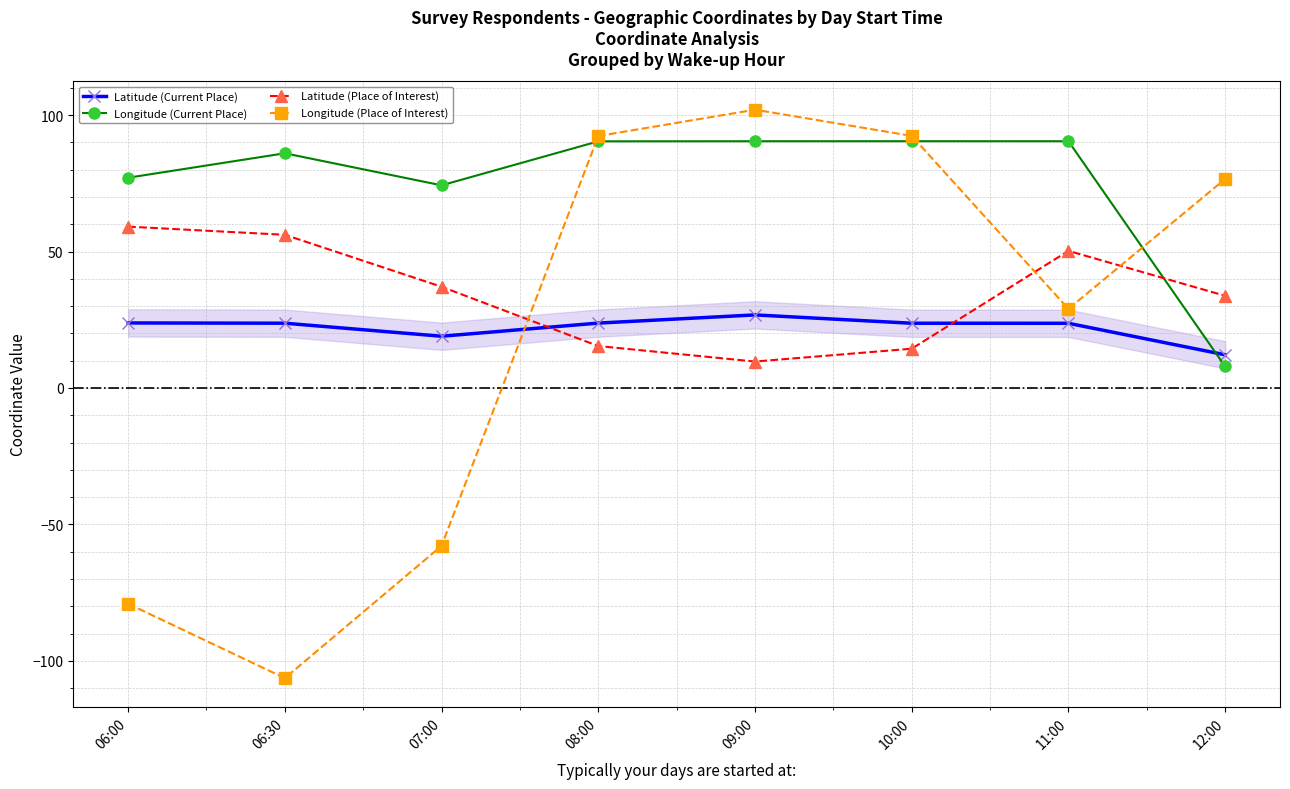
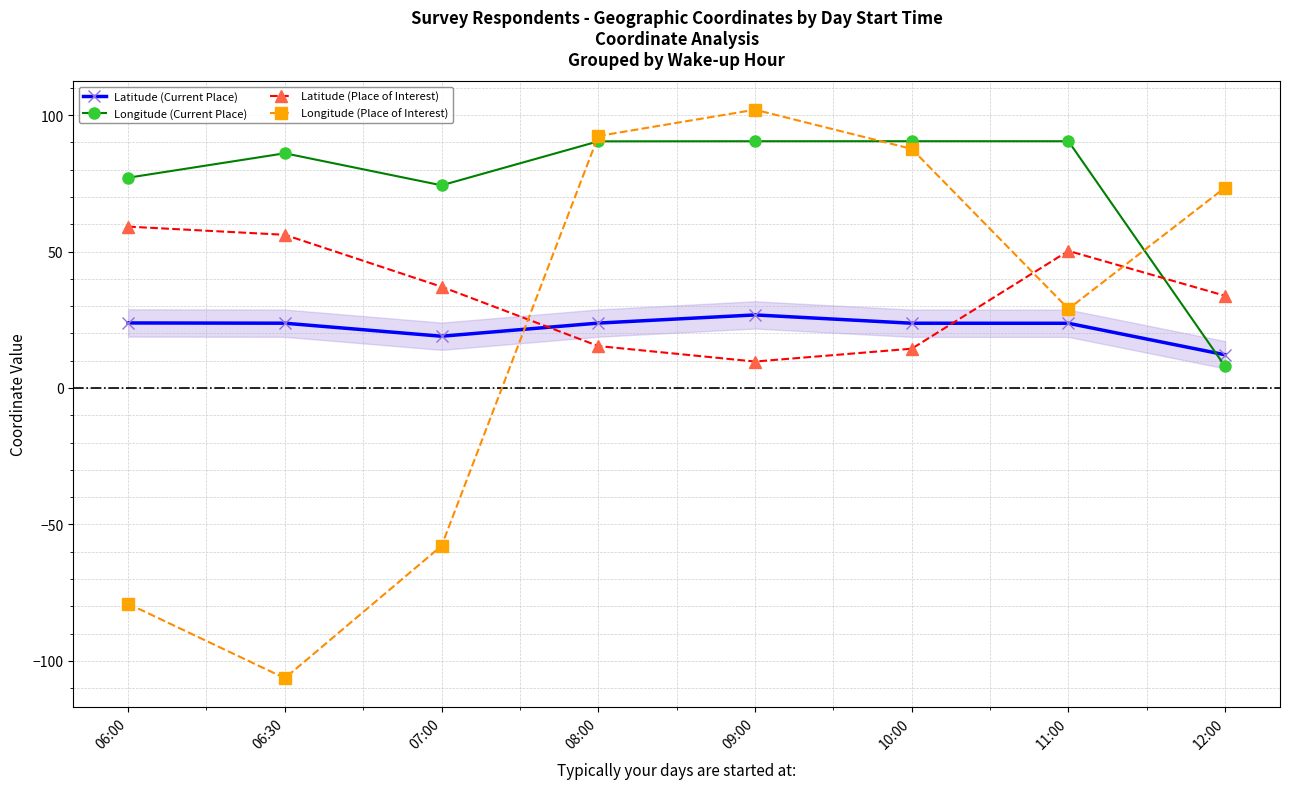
  {
    "Latitude (Current Place)": {
      "06:00": 24,
      "06:30": 24,
      "07:00": 19,
      "08:00": 24,
      "09:00": 27,
      "10:00": 24,
      "11:00": 24,
      "12:00": 12
    },
    "Longitude (Current Place)": {
      "06:00": 77,
      "06:30": 86,
      "07:00": 74,
      "08:00": 90,
      "09:00": 90,
      "10:00": 90,
      "11:00": 90,
      "12:00": 8
    },
    "Latitude (Place of Interest)": {
      "06:00": 59,
      "06:30": 56,
      "07:00": 37,
      "08:00": 15,
      "09:00": 10,
      "10:00": 14,
      "11:00": 50,
      "12:00": 34
    },
    "Longitude (Place of Interest)": {
      "06:00": -79,
      "06:30": -106,
      "07:00": -58,
      "08:00": 92,
      "09:00": 102,
-     "10:00": 92,
-     "12:00": 77
+     "10:00": 88,
+     "12:00": 73
    }
  }
